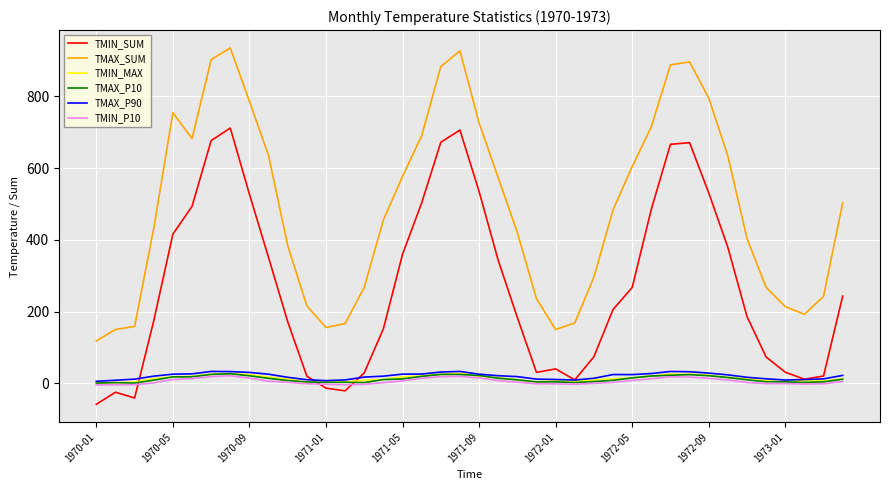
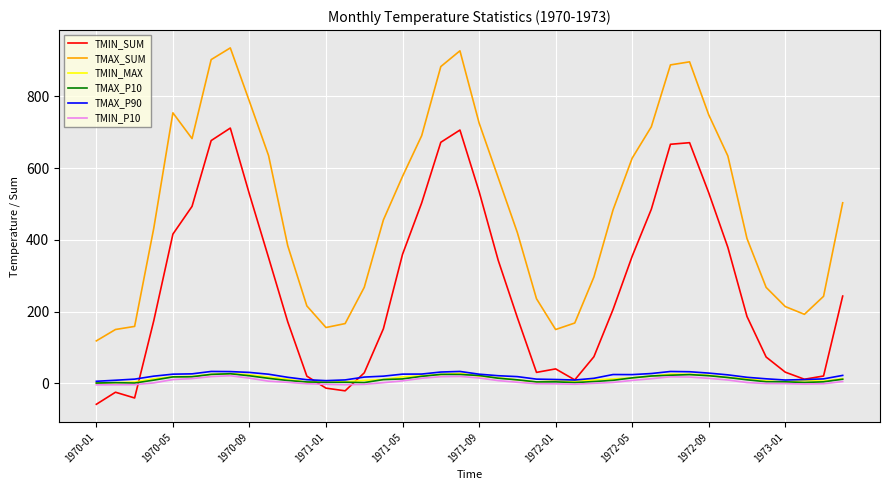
  {
    "TMIN_SUM": {
      "1970-01": -60,
      "1970-05": 420,
      "1970-09": 530,
      "1971-01": -10,
      "1971-05": 360,
      "1971-09": 530,
      "1972-01": 40,
-     "1972-05": 270,
+     "1972-05": 350,
      "1972-09": 530,
      "1973-01": 30
    },
    "TMAX_SUM": {
      "1970-01": 120,
      "1970-05": 750,
      "1970-09": 790,
      "1971-01": 160,
      "1971-05": 580,
      "1971-09": 730,
      "1972-01": 150,
-     "1972-05": 600,
-     "1972-09": 800,
+     "1972-05": 630,
+     "1972-09": 750,
      "1973-01": 210
    },
    "TMAX_P90": {
      "1970-05": 30,
      "1971-05": 30,
      "1972-05": 20
    },
    "TMIN_P10": {
      "1970-05": 10,
      "1972-09": 10
    }
  }
